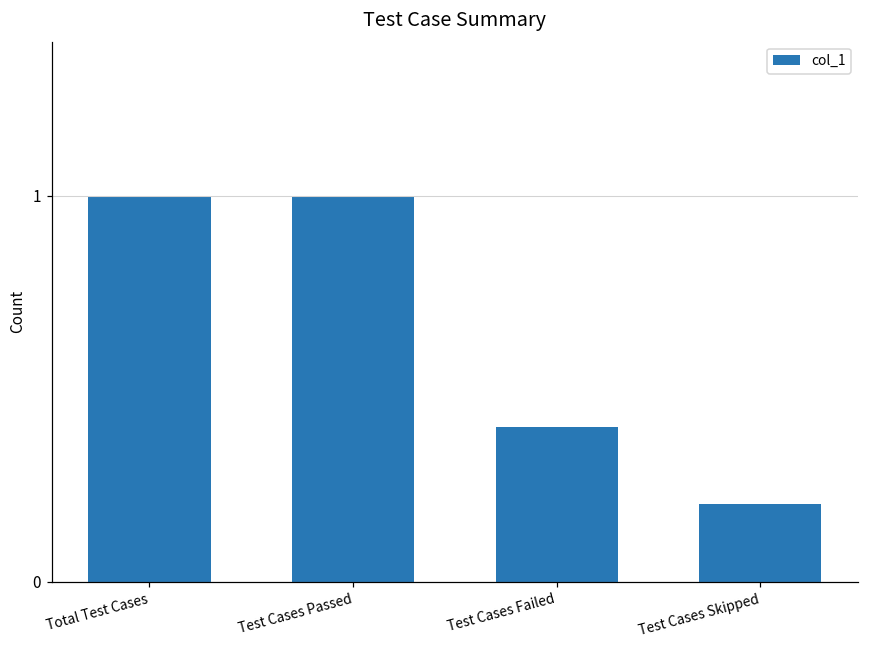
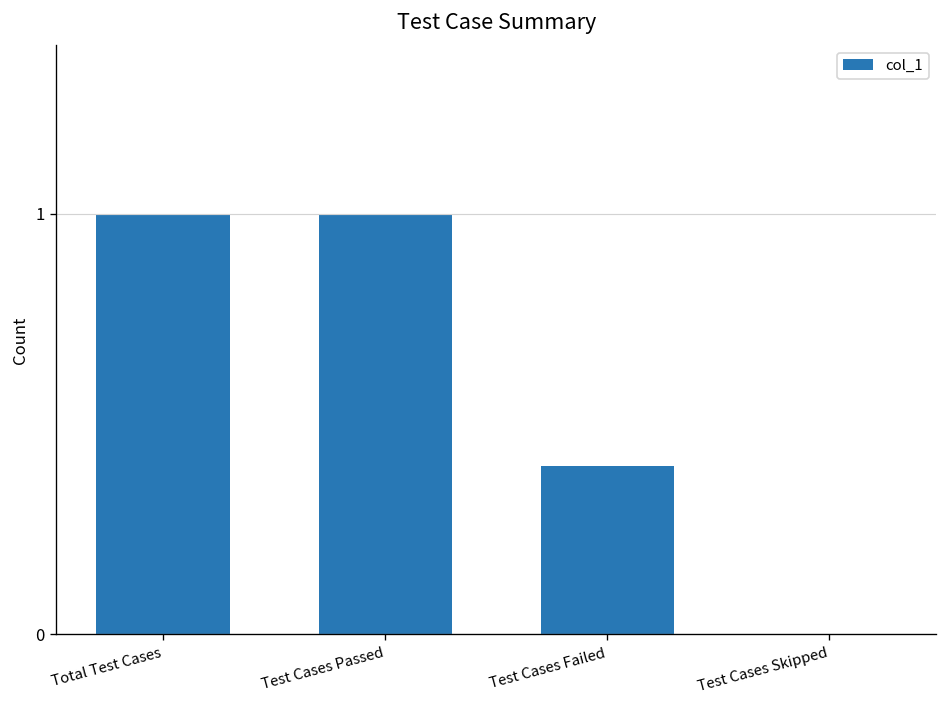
  {
    "Total Test Cases": 1.0,
    "Test Cases Passed": 1.0,
    "Test Cases Failed": 0.4,
-   "Test Cases Skipped": 0.2
+   "Test Cases Skipped": 0.0
  }
